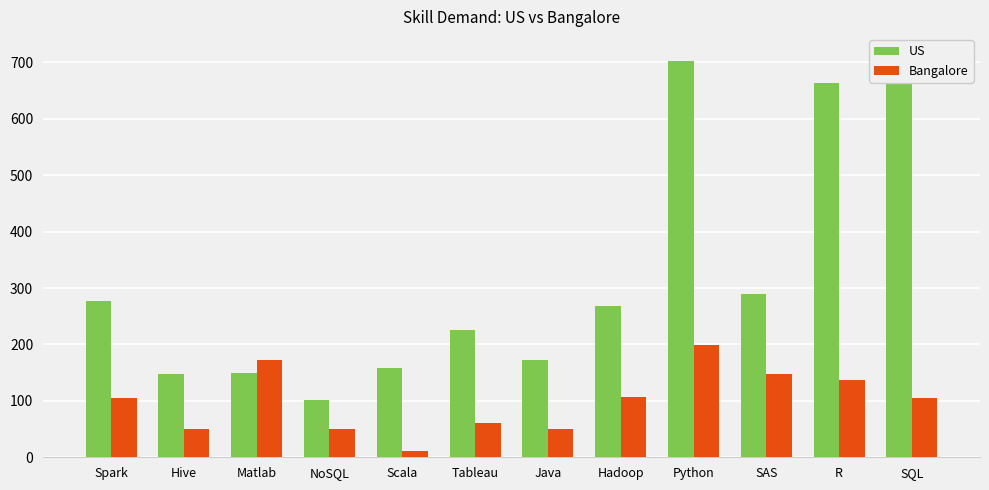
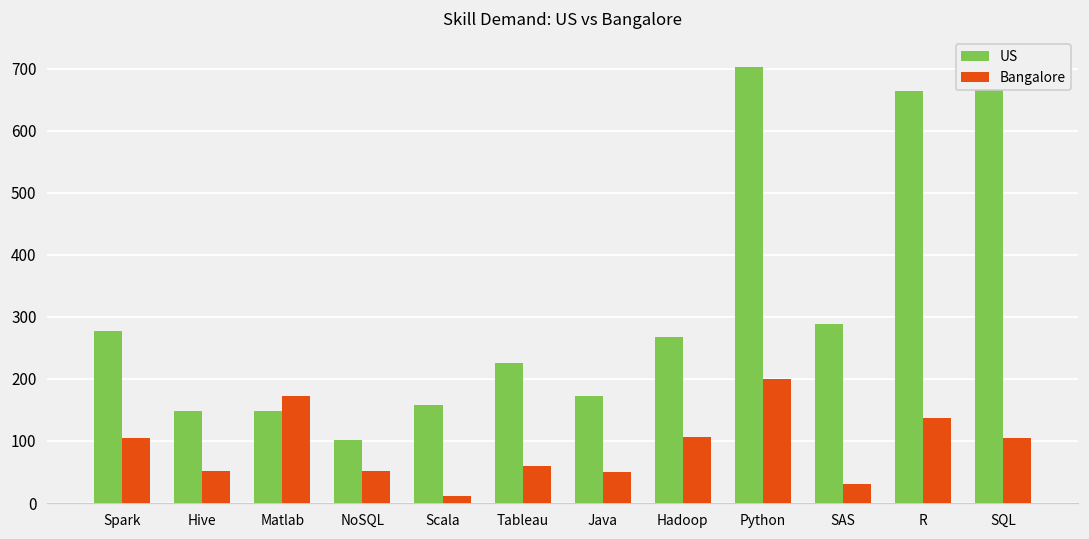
  {
    "US": {
      "Spark": 280,
      "Hive": 150,
      "Matlab": 150,
      "NoSQL": 100,
      "Scala": 160,
      "Tableau": 230,
      "Java": 170,
      "Hadoop": 270,
      "Python": 700,
      "SAS": 290,
      "R": 660
    },
    "Bangalore": {
      "Spark": 110,
      "Hive": 50,
      "Matlab": 170,
      "NoSQL": 50,
      "Scala": 10,
      "Tableau": 60,
      "Java": 50,
      "Hadoop": 110,
      "Python": 200,
-     "SAS": 150,
+     "SAS": 30,
      "R": 140,
      "SQL": 110
    }
  }
